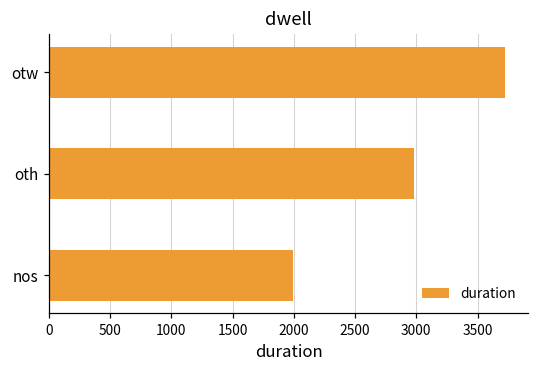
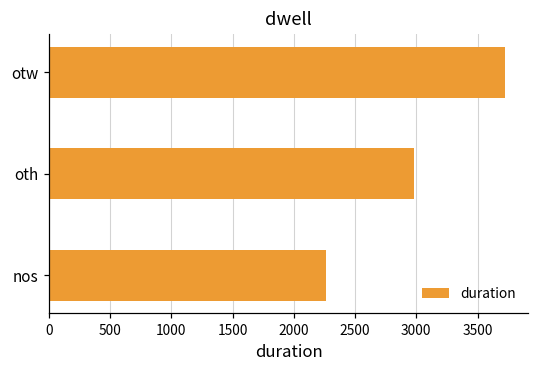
  {
    "otw": 3730,
    "oth": 2990,
-   "nos": 2000
+   "nos": 2270
  }
